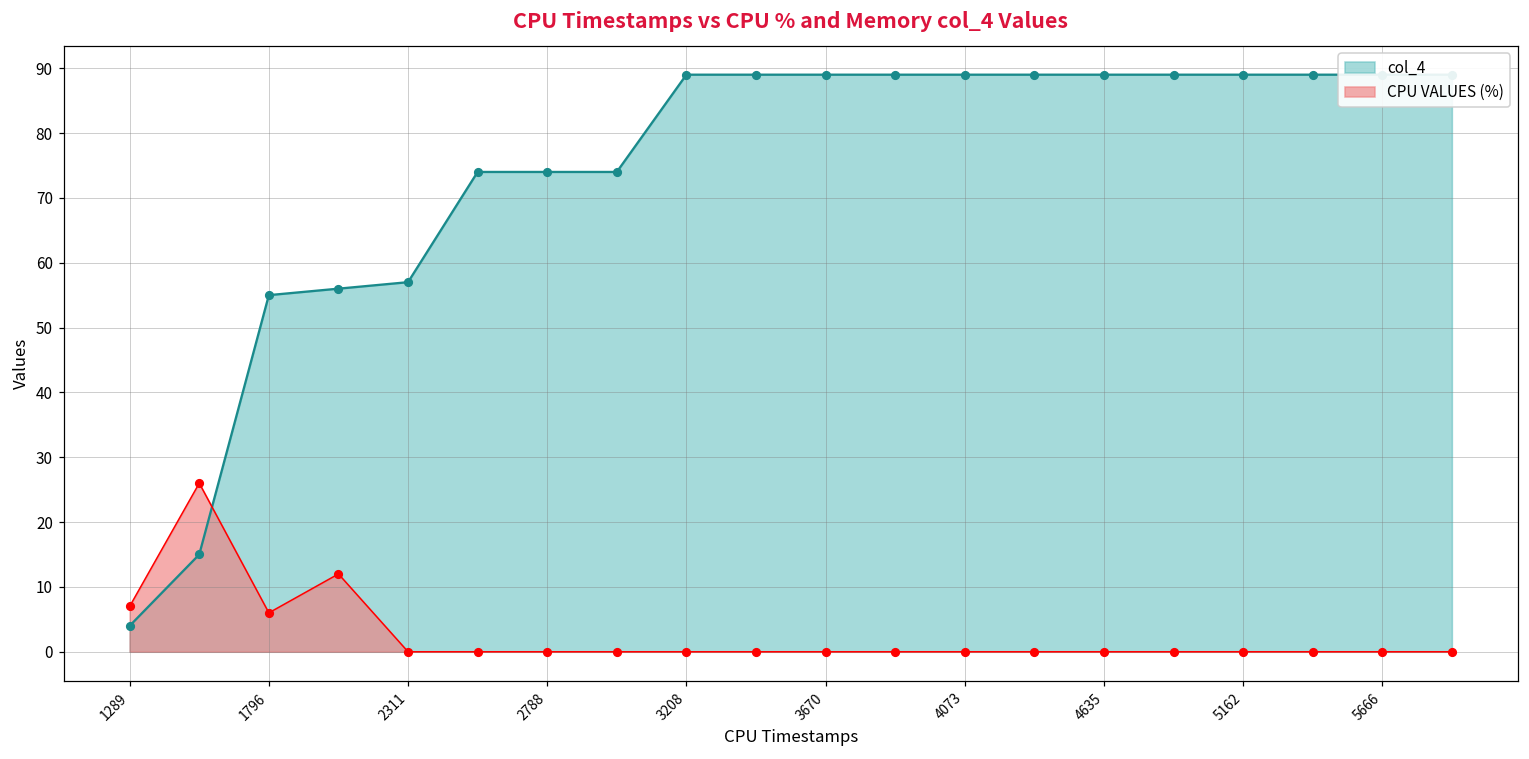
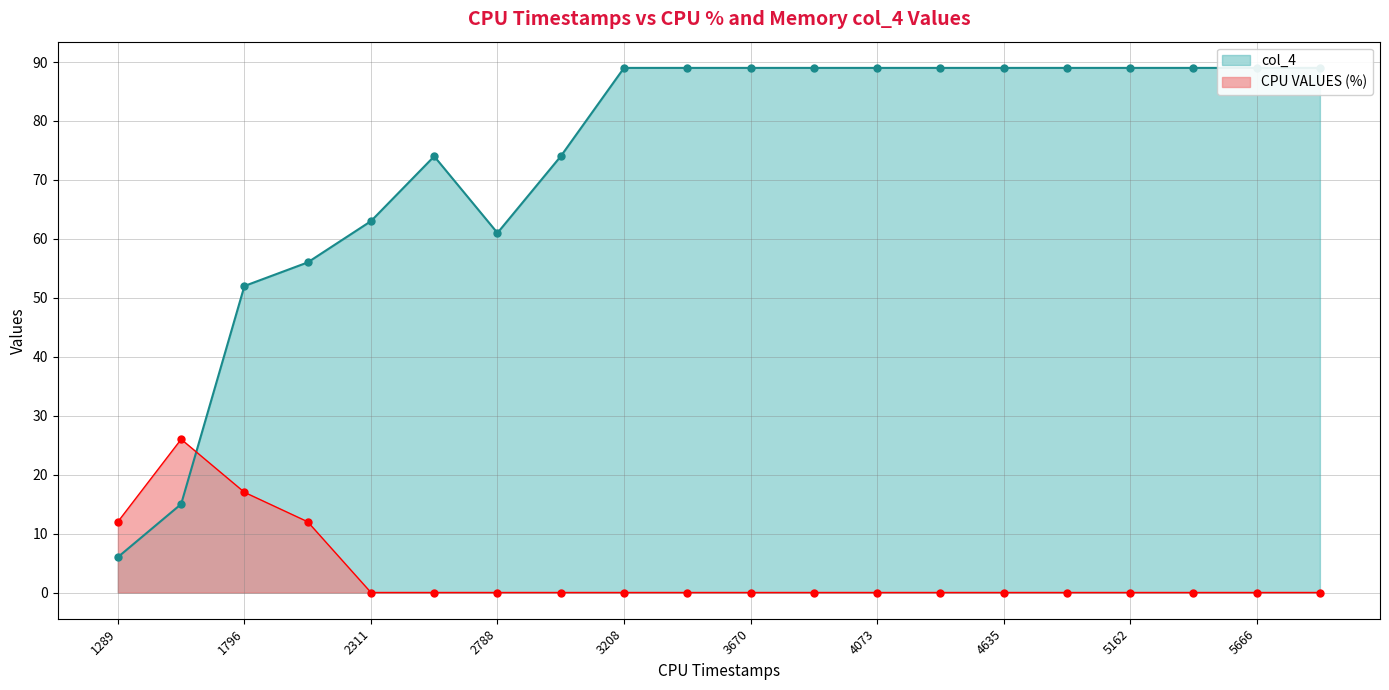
  {
    "col_4": {
-     "1289": 4,
-     "1796": 55,
-     "2311": 57,
-     "2788": 74,
+     "1289": 6,
+     "1796": 52,
+     "2311": 63,
+     "2788": 61,
      "3208": 89,
      "3670": 89,
      "4073": 89,
      "4635": 89,
      "5162": 89
    },
    "CPU VALUES (%)": {
-     "1289": 7,
-     "1796": 6,
+     "1289": 12,
+     "1796": 17,
      "2311": 0,
      "2788": 0,
      "3208": 0,
      "3670": 0,
      "4073": 0,
      "4635": 0,
      "5162": 0,
      "5666": 0
    }
  }
